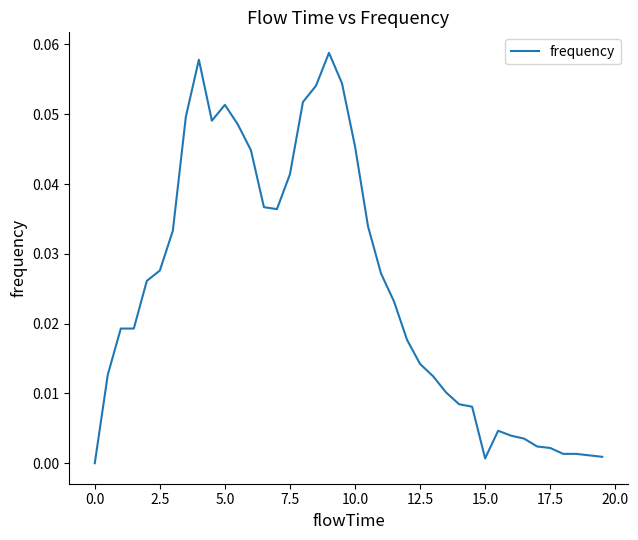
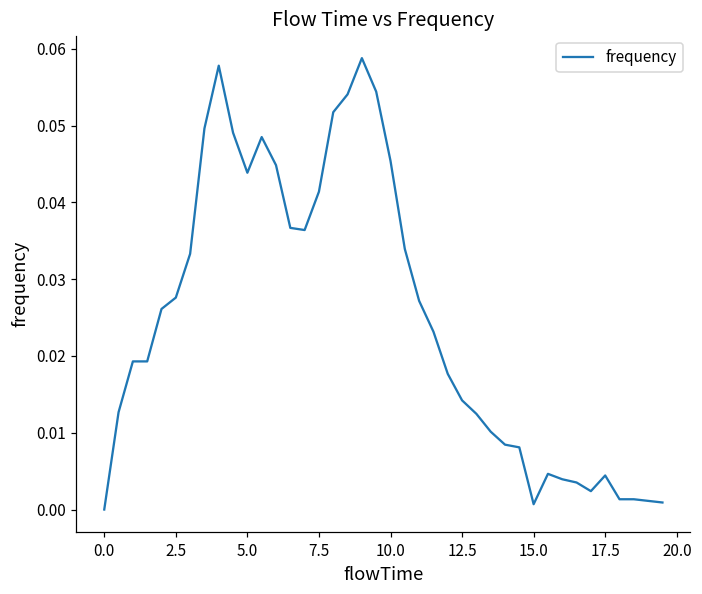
  {
    "0.0": 0.000,
    "2.5": 0.028,
-   "5.0": 0.051,
+   "5.0": 0.044,
    "7.5": 0.041,
    "10.0": 0.045,
    "12.5": 0.014,
    "15.0": 0.001,
-   "17.5": 0.002
+   "17.5": 0.004
  }
